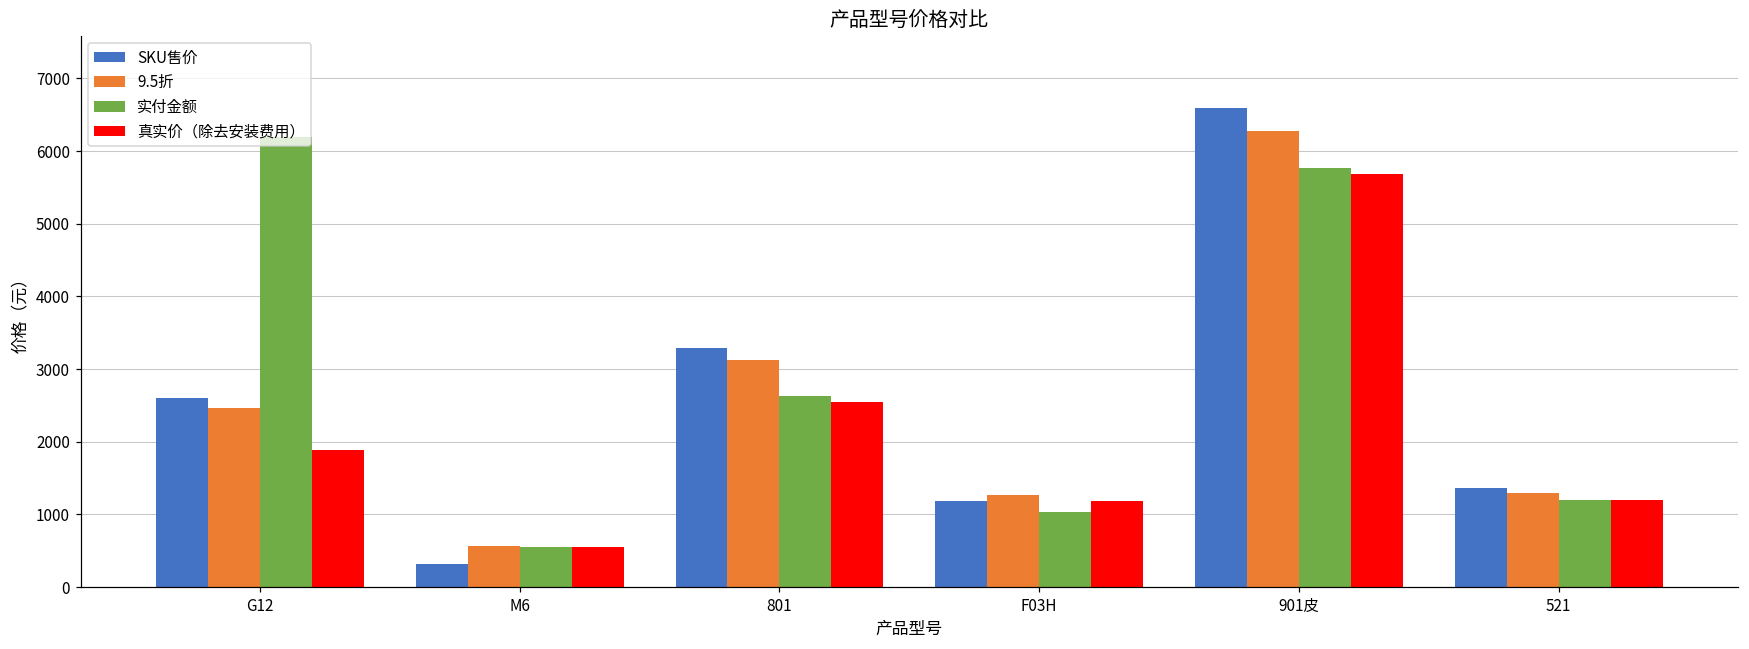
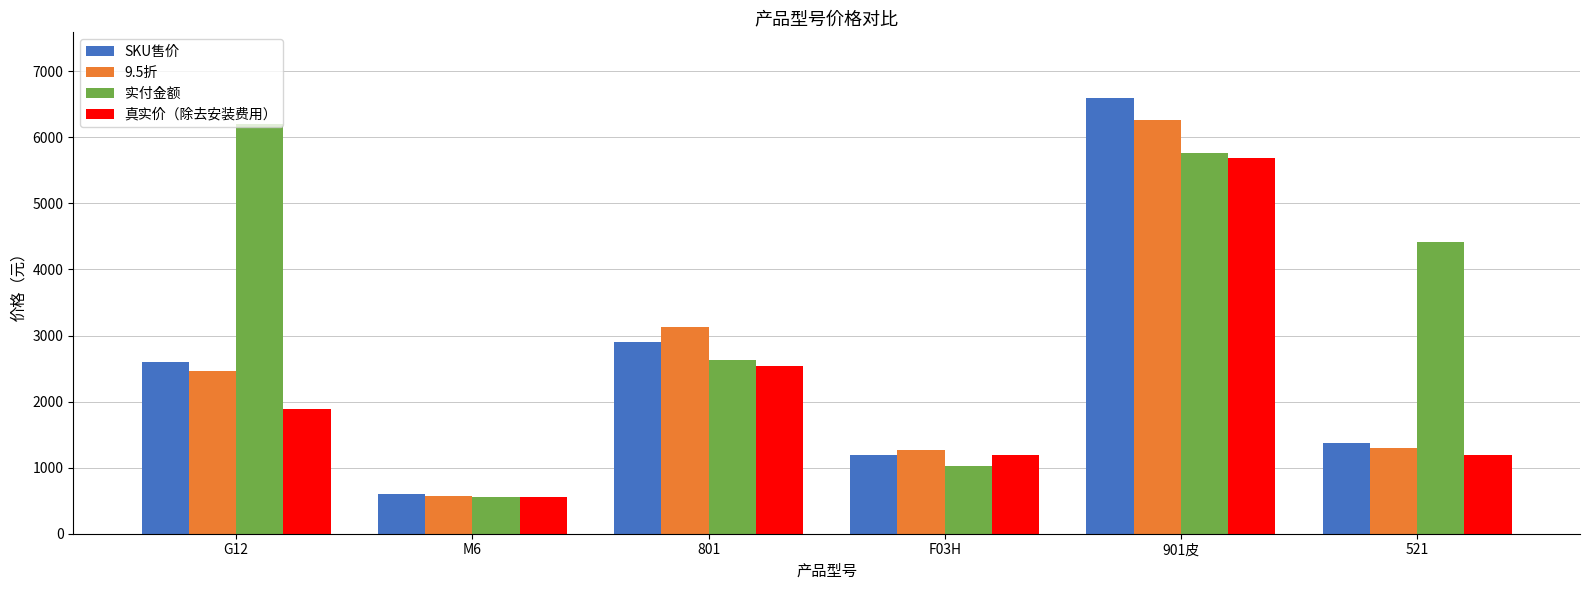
  {
    "SKU售价": {
      "G12": 2600,
-     "M6": 300,
-     "801": 3300,
+     "M6": 600,
+     "801": 2900,
      "F03H": 1200,
      "901皮": 6600,
      "521": 1400
    },
    "9.5折": {
      "G12": 2500,
      "M6": 600,
      "801": 3100,
      "F03H": 1300,
      "901皮": 6300,
      "521": 1300
    },
    "实付金额": {
      "M6": 500,
      "801": 2600,
      "F03H": 1000,
      "901皮": 5800,
-     "521": 1200
+     "521": 4400
    },
    "真实价（除去安装费用）": {
      "G12": 1900,
      "M6": 500,
      "801": 2500,
      "F03H": 1200,
      "901皮": 5700,
      "521": 1200
    }
  }
